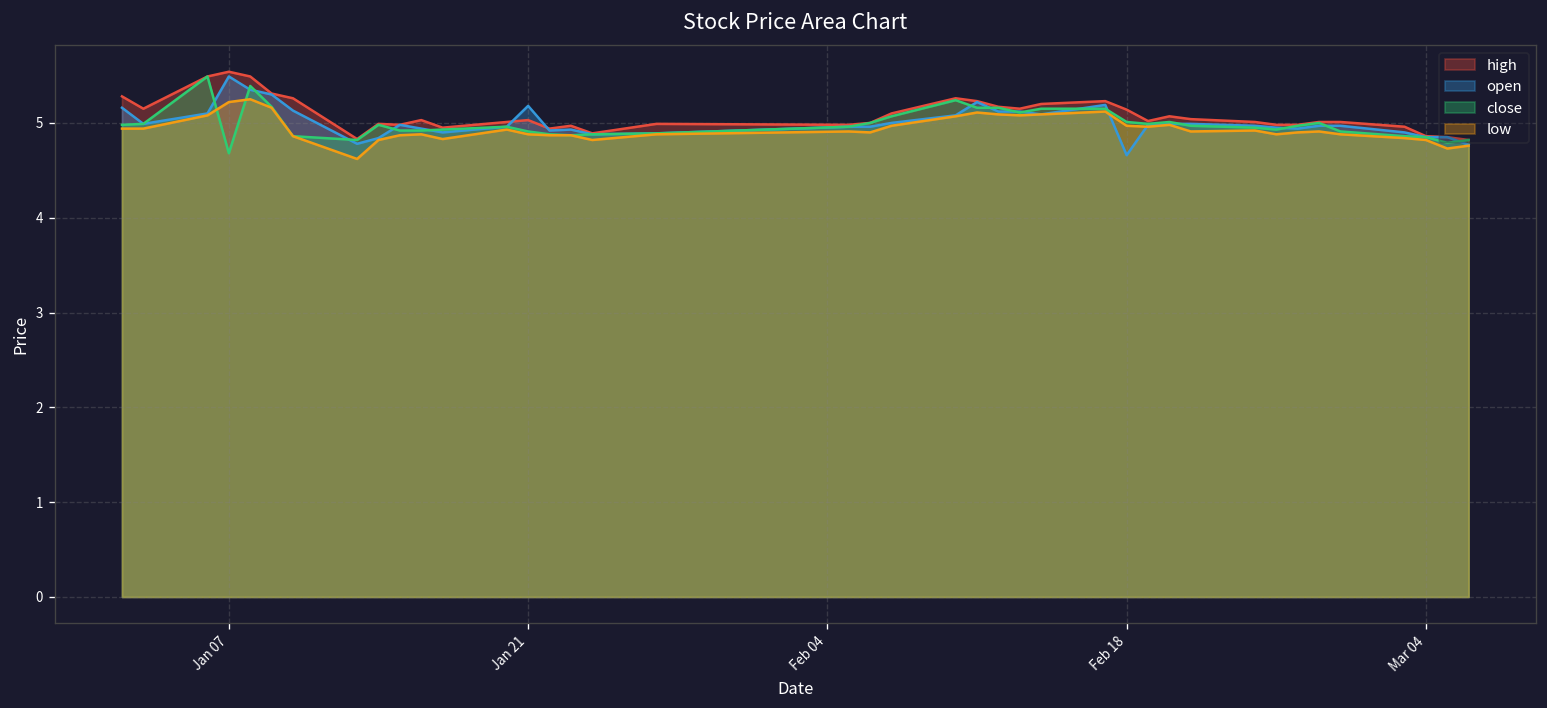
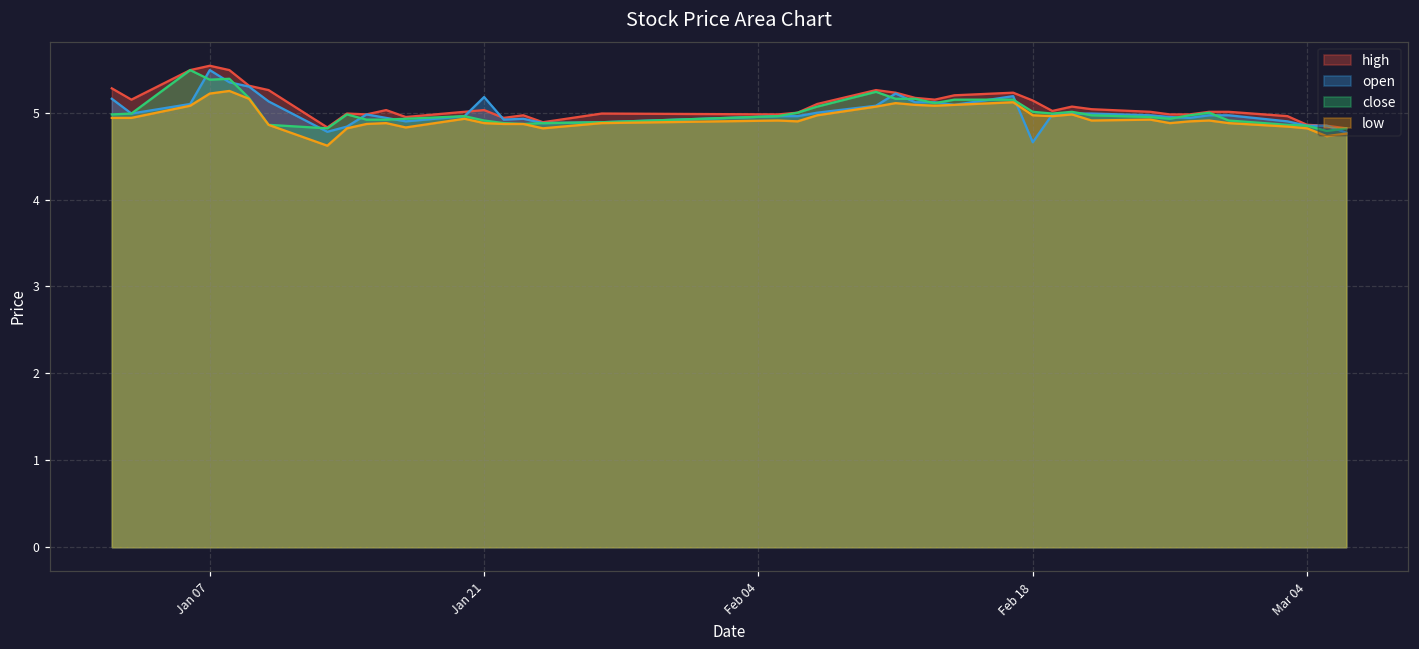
  {
    "open": {
      "Jan 07": 5.5,
      "Jan 21": 5.2,
      "Feb 18": 4.7
    },
    "close": {
-     "Jan 07": 4.7,
+     "Jan 07": 5.4,
      "Feb 18": 5.0
    }
  }
